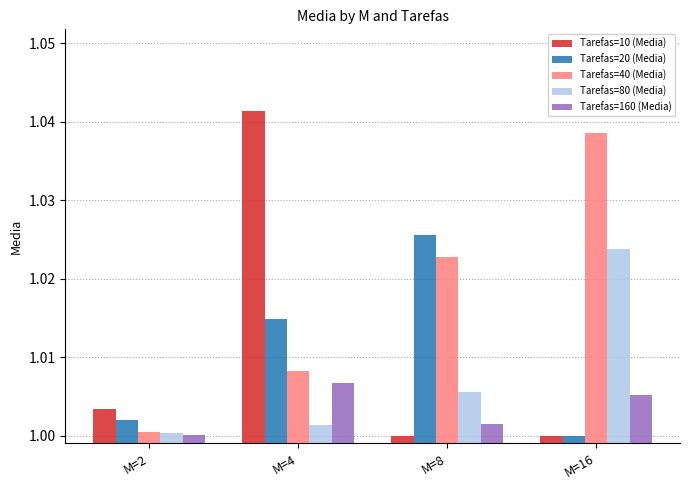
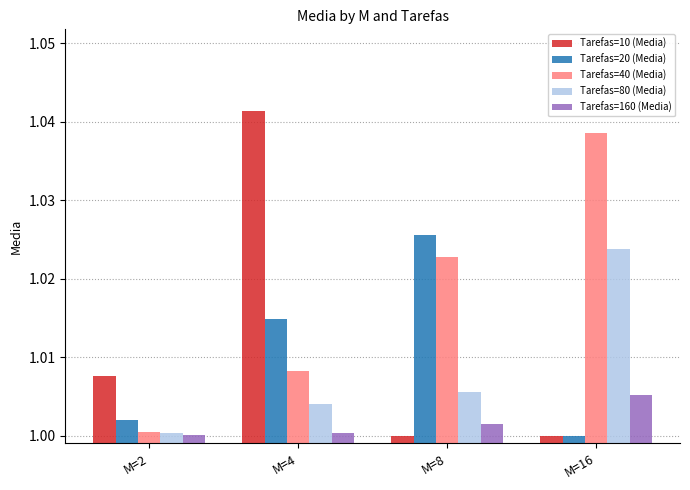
  {
    "Tarefas=10 (Media)": {
-     "M=2": 1.003,
+     "M=2": 1.008,
      "M=4": 1.041,
      "M=8": 1.000,
      "M=16": 1.000
    },
    "Tarefas=20 (Media)": {
      "M=2": 1.002,
      "M=4": 1.015,
      "M=8": 1.026,
      "M=16": 1.000
    },
    "Tarefas=40 (Media)": {
      "M=2": 1.000,
      "M=4": 1.008,
      "M=8": 1.023,
      "M=16": 1.039
    },
    "Tarefas=80 (Media)": {
      "M=2": 1.000,
-     "M=4": 1.001,
+     "M=4": 1.004,
      "M=8": 1.006,
      "M=16": 1.024
    },
    "Tarefas=160 (Media)": {
      "M=2": 1.000,
-     "M=4": 1.007,
+     "M=4": 1.000,
      "M=8": 1.002,
      "M=16": 1.005
    }
  }
